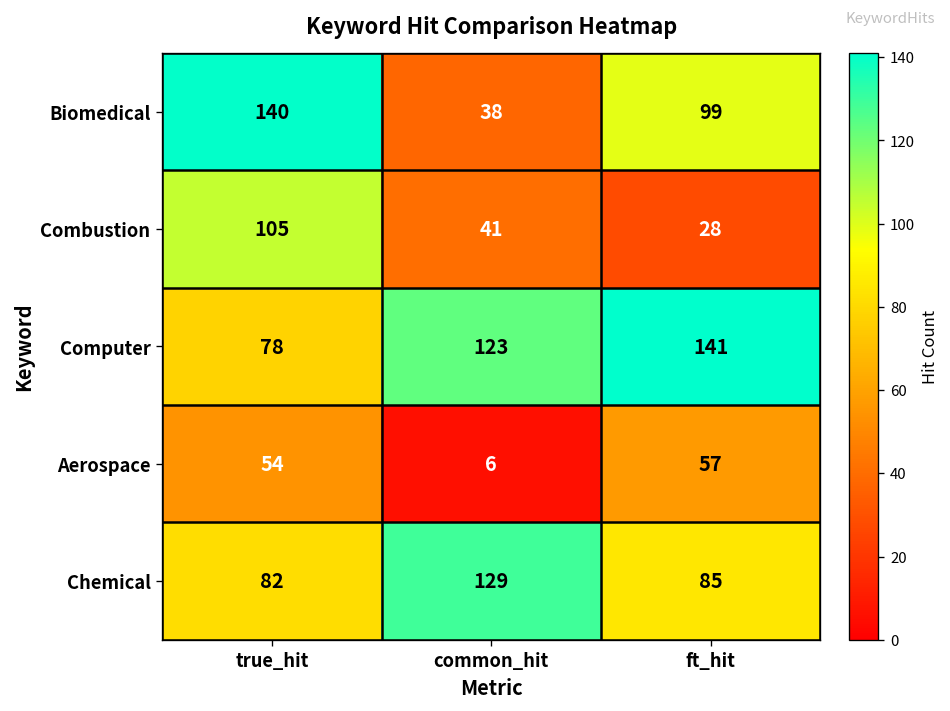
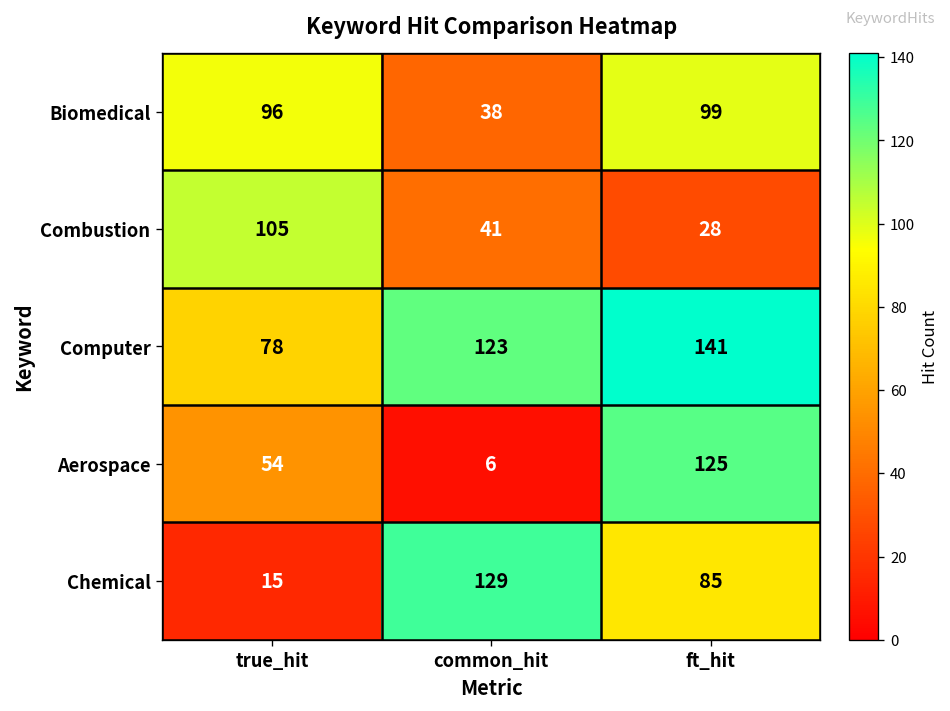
  {
    "Biomedical": {
-     "true_hit": 140,
+     "true_hit": 96,
      "common_hit": 38,
      "ft_hit": 99
    },
    "Combustion": {
      "true_hit": 105,
      "common_hit": 41,
      "ft_hit": 28
    },
    "Computer": {
      "true_hit": 78,
      "common_hit": 123,
      "ft_hit": 141
    },
    "Aerospace": {
      "true_hit": 54,
      "common_hit": 6,
-     "ft_hit": 57
+     "ft_hit": 125
    },
    "Chemical": {
-     "true_hit": 82,
+     "true_hit": 15,
      "common_hit": 129,
      "ft_hit": 85
    }
  }
